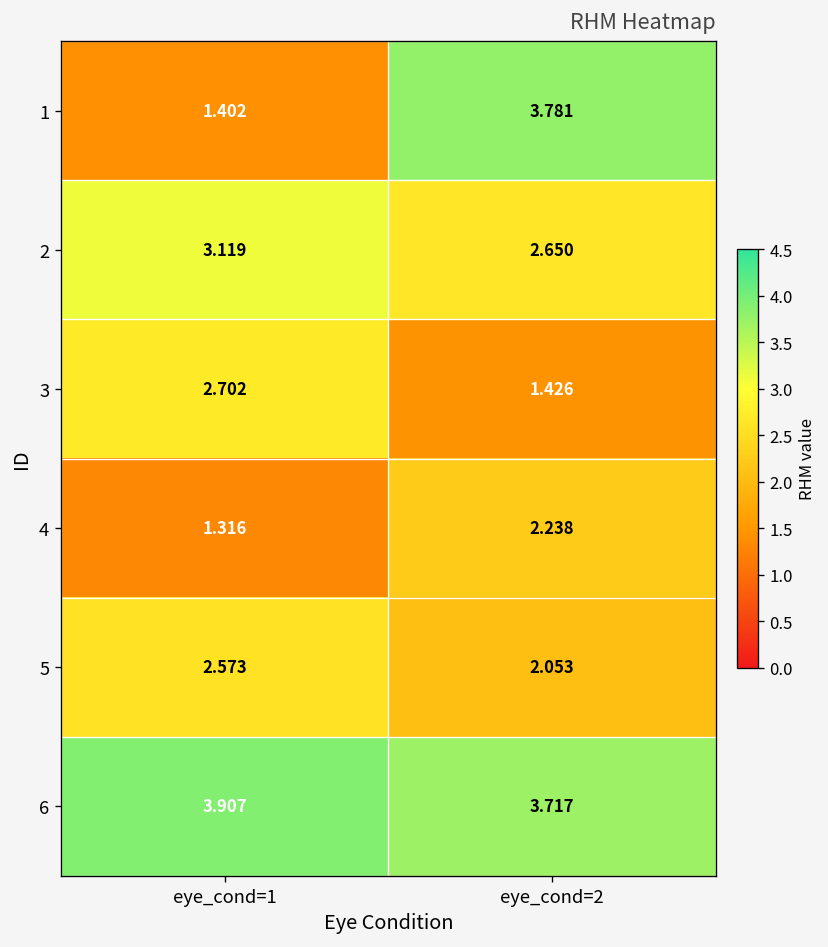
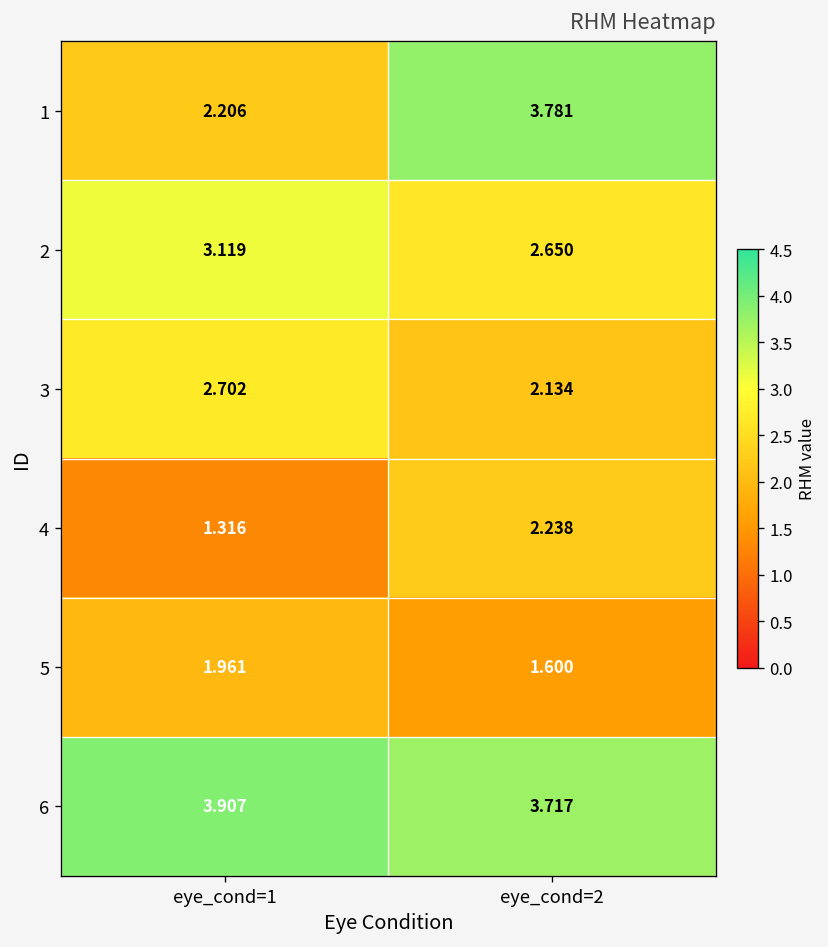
  {
    "1": {
-     "eye_cond=1": 1.402,
+     "eye_cond=1": 2.206,
      "eye_cond=2": 3.781
    },
    "2": {
      "eye_cond=1": 3.119,
      "eye_cond=2": 2.650
    },
    "3": {
      "eye_cond=1": 2.702,
-     "eye_cond=2": 1.426
+     "eye_cond=2": 2.134
    },
    "4": {
      "eye_cond=1": 1.316,
      "eye_cond=2": 2.238
    },
    "5": {
-     "eye_cond=1": 2.573,
-     "eye_cond=2": 2.053
+     "eye_cond=1": 1.961,
+     "eye_cond=2": 1.600
    },
    "6": {
      "eye_cond=1": 3.907,
      "eye_cond=2": 3.717
    }
  }
